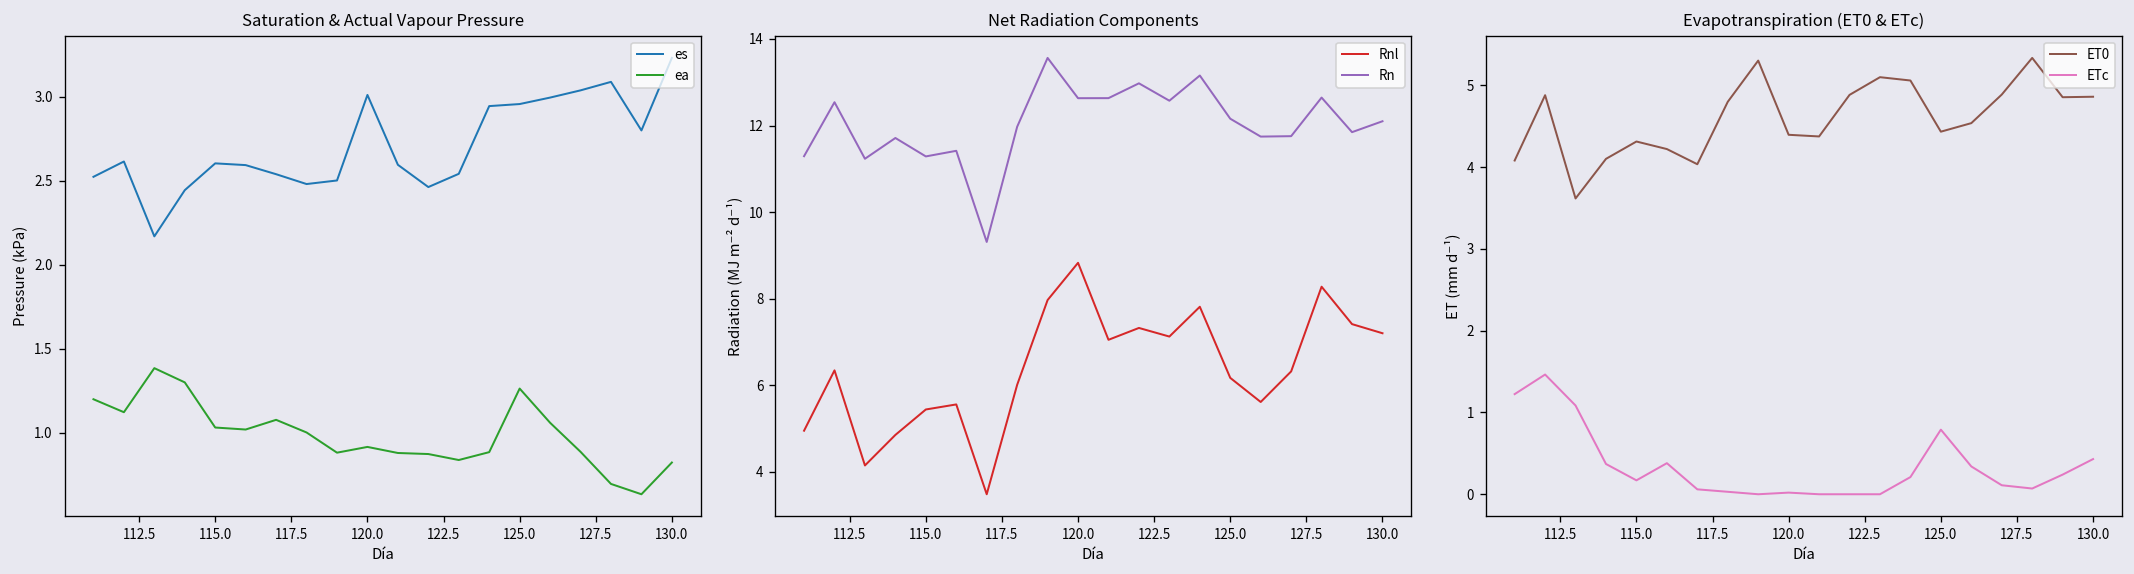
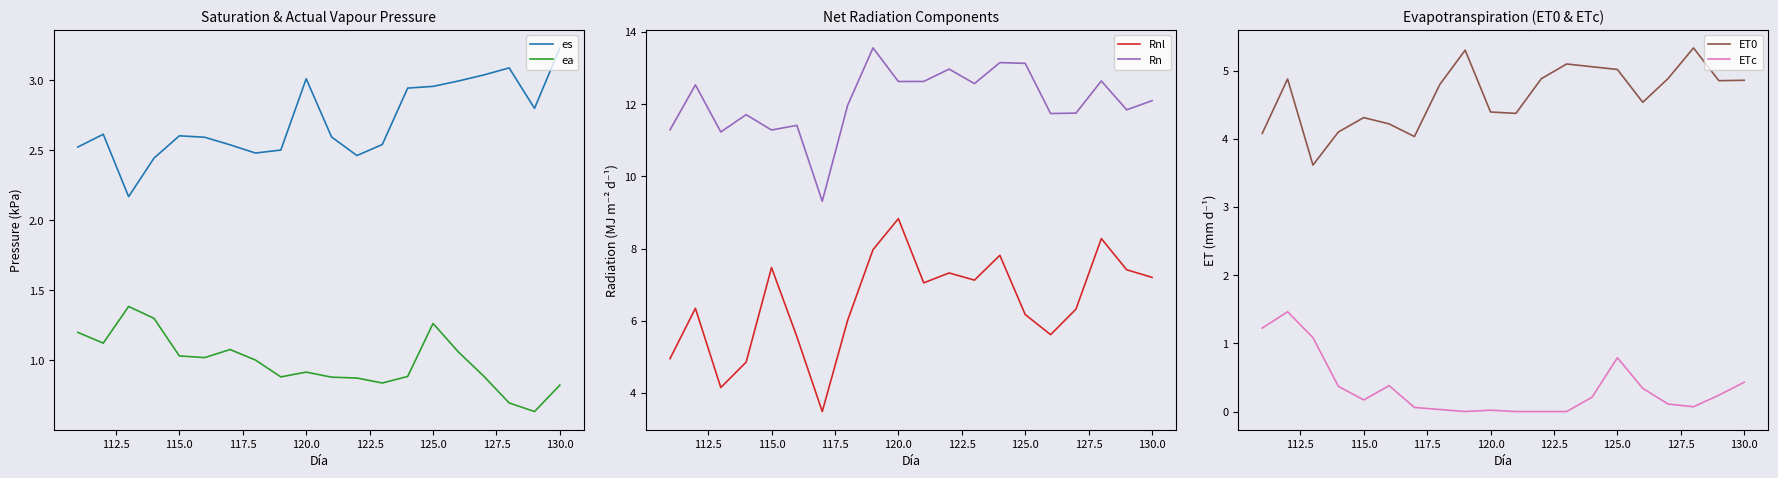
  {
    "Saturation & Actual Vapour Pressure": {
      "es": {
        "115.0": 2.60,
        "120.0": 3.01,
        "125.0": 2.96
      },
      "ea": {
        "115.0": 1.03,
        "120.0": 0.92,
        "125.0": 1.26,
        "130.0": 0.82
      }
    },
    "Net Radiation Components": {
      "Rnl": {
-       "115.0": 5.4,
+       "115.0": 7.5,
        "120.0": 8.8,
        "125.0": 6.2,
        "130.0": 7.2
      },
      "Rn": {
        "115.0": 11.3,
        "120.0": 12.6,
-       "125.0": 12.2,
+       "125.0": 13.1,
        "130.0": 12.1
      }
    },
    "Evapotranspiration (ET0 & ETc)": {
      "ET0": {
        "115.0": 4.3,
        "120.0": 4.4,
-       "125.0": 4.4,
+       "125.0": 5.0,
        "130.0": 4.9
      },
      "ETc": {
        "115.0": 0.2,
        "120.0": 0.0,
        "125.0": 0.8,
        "130.0": 0.4
      }
    }
  }
